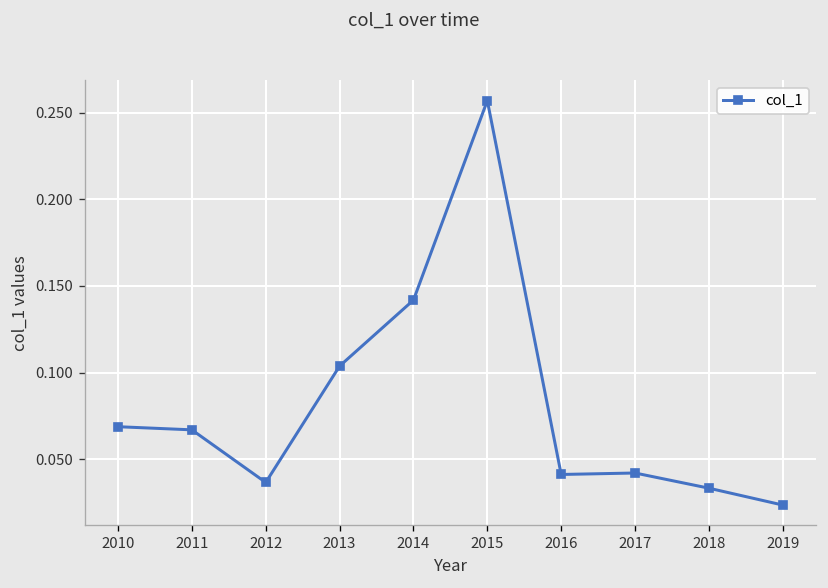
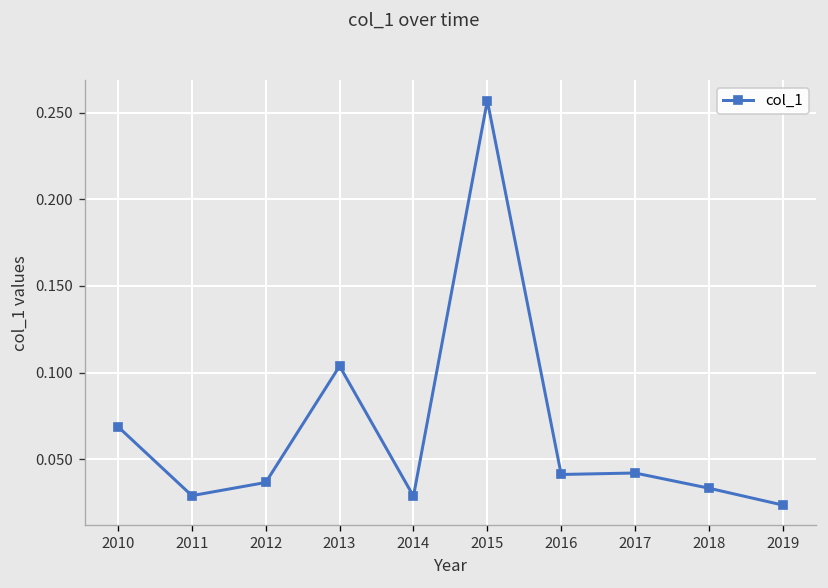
  {
    "2010": 0.069,
-   "2011": 0.067,
+   "2011": 0.029,
    "2012": 0.037,
    "2013": 0.104,
-   "2014": 0.142,
+   "2014": 0.029,
    "2015": 0.257,
    "2016": 0.041,
    "2017": 0.042,
    "2018": 0.033,
    "2019": 0.024
  }
